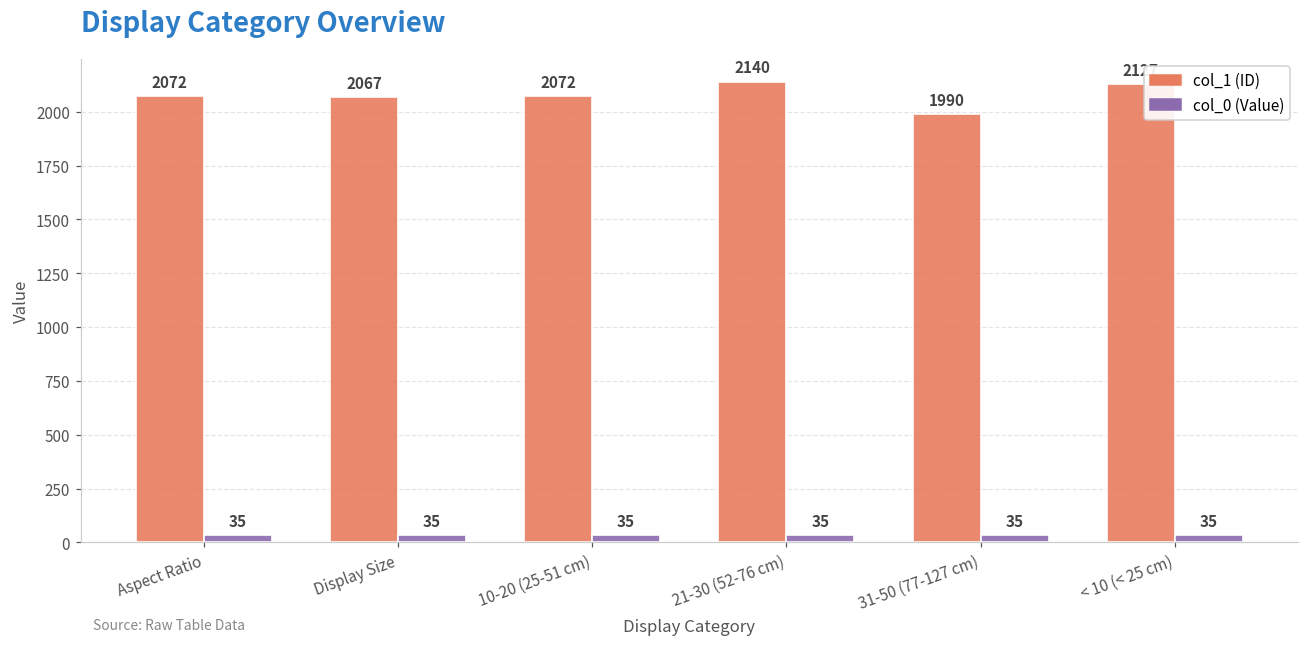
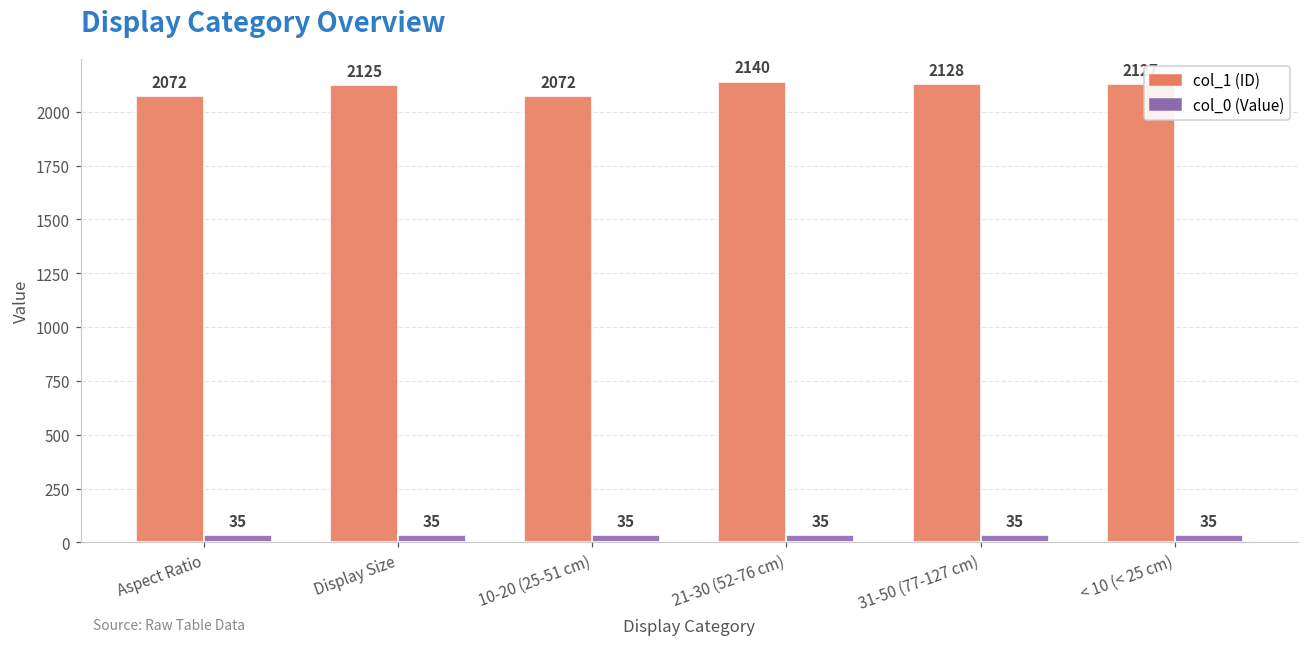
  {
    "col_1 (ID)": {
      "Aspect Ratio": 2072,
-     "Display Size": 2067,
+     "Display Size": 2125,
      "10-20 (25-51 cm)": 2072,
      "21-30 (52-76 cm)": 2140,
-     "31-50 (77-127 cm)": 1990
+     "31-50 (77-127 cm)": 2128
    },
    "col_0 (Value)": {
      "Aspect Ratio": 35,
      "Display Size": 35,
      "10-20 (25-51 cm)": 35,
      "21-30 (52-76 cm)": 35,
      "31-50 (77-127 cm)": 35,
      "< 10 (< 25 cm)": 35
    }
  }
